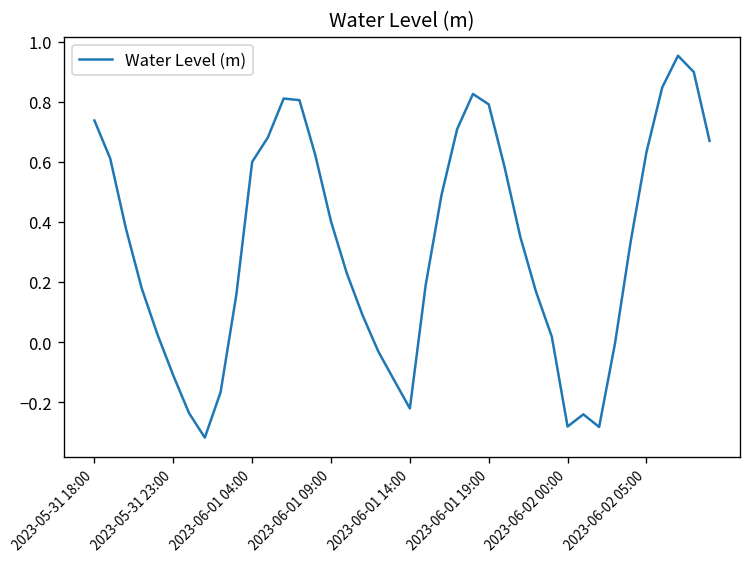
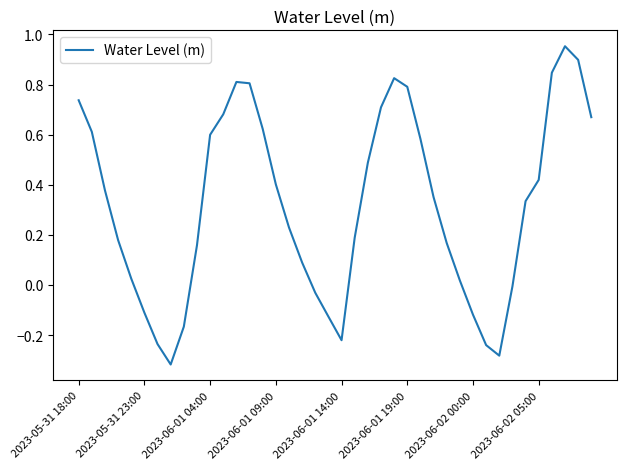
  {
    "2023-05-31 18:00": 0.74,
    "2023-05-31 23:00": -0.11,
    "2023-06-01 04:00": 0.60,
    "2023-06-01 09:00": 0.40,
    "2023-06-01 14:00": -0.22,
    "2023-06-01 19:00": 0.79,
-   "2023-06-02 00:00": -0.28,
-   "2023-06-02 05:00": 0.63
+   "2023-06-02 00:00": -0.12,
+   "2023-06-02 05:00": 0.42
  }
